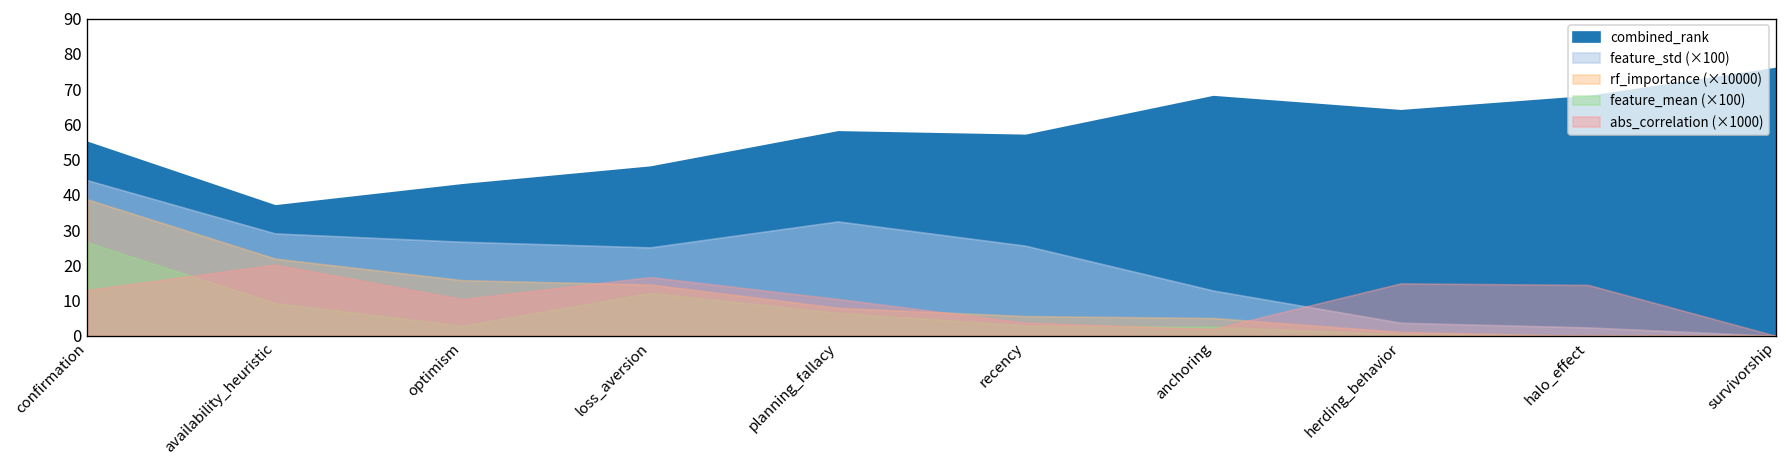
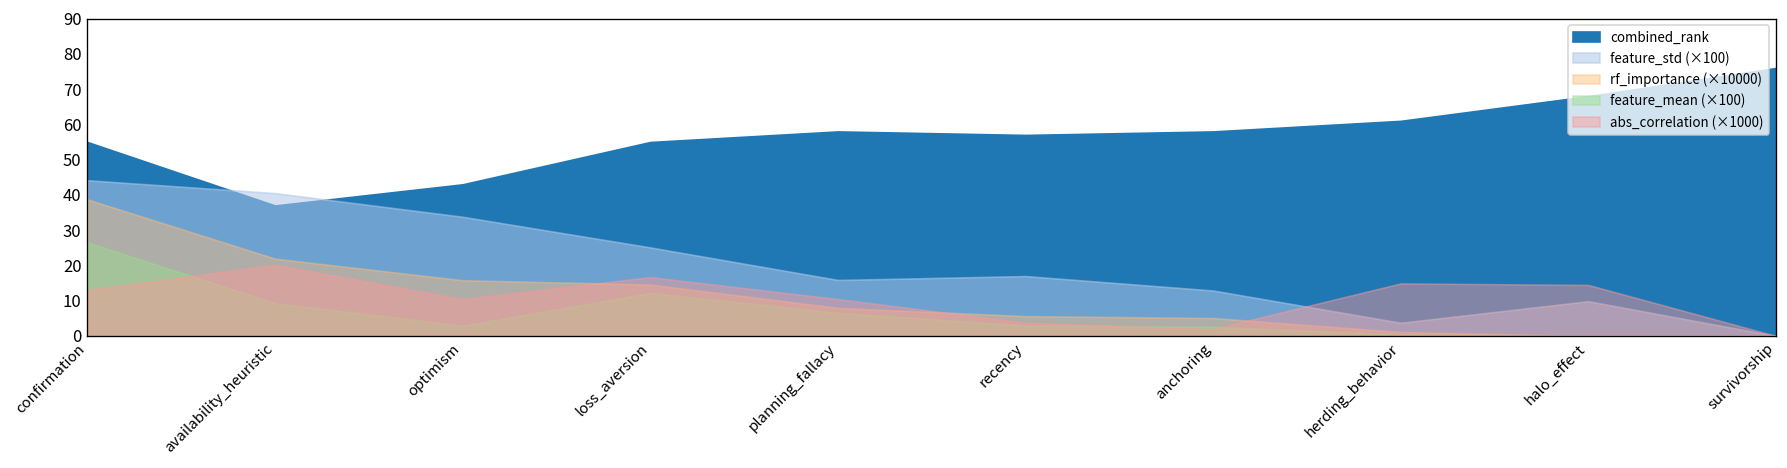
  {
    "combined_rank": {
      "confirmation": 55,
      "availability_heuristic": 37,
      "optimism": 43,
-     "loss_aversion": 48,
+     "loss_aversion": 55,
      "planning_fallacy": 58,
      "recency": 57,
-     "anchoring": 68,
-     "herding_behavior": 64,
+     "anchoring": 58,
+     "herding_behavior": 61,
      "survivorship": 76
    },
    "feature_std (×100)": {
      "confirmation": 44,
-     "availability_heuristic": 29,
-     "optimism": 27,
+     "availability_heuristic": 41,
+     "optimism": 34,
      "loss_aversion": 25,
-     "planning_fallacy": 32,
-     "recency": 26,
+     "planning_fallacy": 16,
+     "recency": 17,
      "anchoring": 13,
      "herding_behavior": 4,
-     "halo_effect": 2
+     "halo_effect": 10
    },
    "feature_mean (×100)": {
      "confirmation": 27,
      "availability_heuristic": 9,
      "optimism": 3,
      "loss_aversion": 12,
      "planning_fallacy": 7
    }
  }
